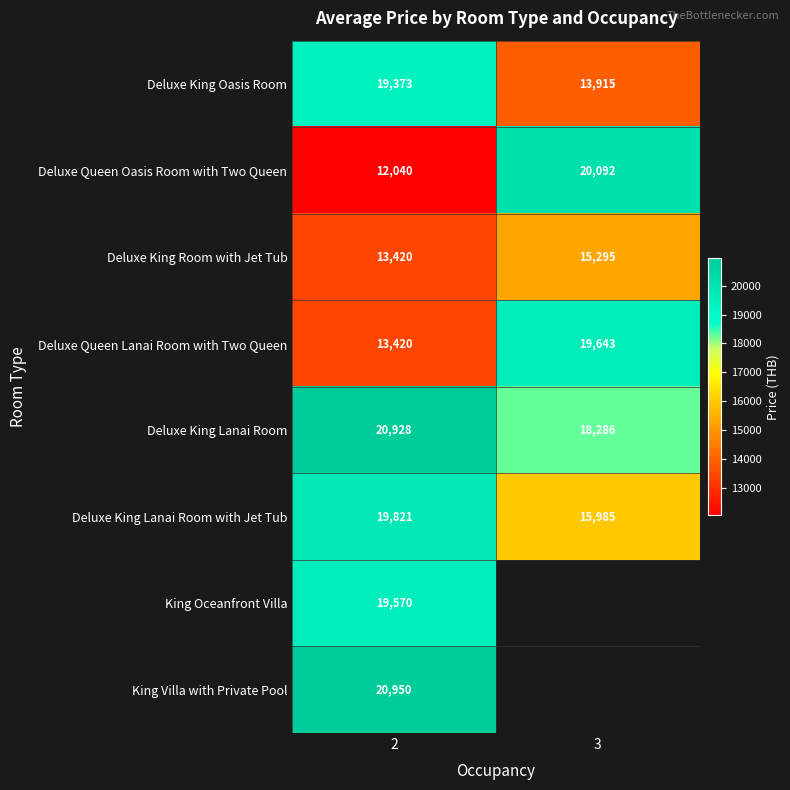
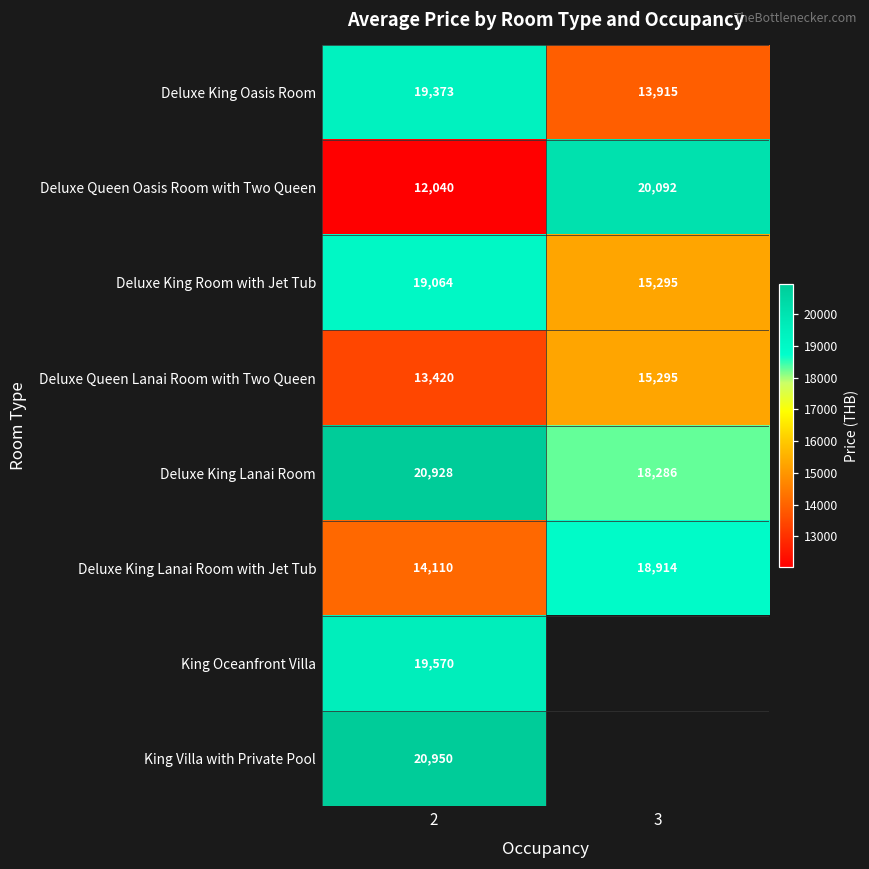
  {
    "Deluxe King Oasis Room": {
      "2": "19,373",
      "3": "13,915"
    },
    "Deluxe Queen Oasis Room with Two Queen": {
      "2": "12,040",
      "3": "20,092"
    },
    "Deluxe King Room with Jet Tub": {
-     "2": "13,420",
+     "2": "19,064",
      "3": "15,295"
    },
    "Deluxe Queen Lanai Room with Two Queen": {
      "2": "13,420",
-     "3": "19,643"
+     "3": "15,295"
    },
    "Deluxe King Lanai Room": {
      "2": "20,928",
      "3": "18,286"
    },
    "Deluxe King Lanai Room with Jet Tub": {
-     "2": "19,821",
-     "3": "15,985"
+     "2": "14,110",
+     "3": "18,914"
    },
    "King Oceanfront Villa": {
      "2": "19,570"
    },
    "King Villa with Private Pool": {
      "2": "20,950"
    }
  }
